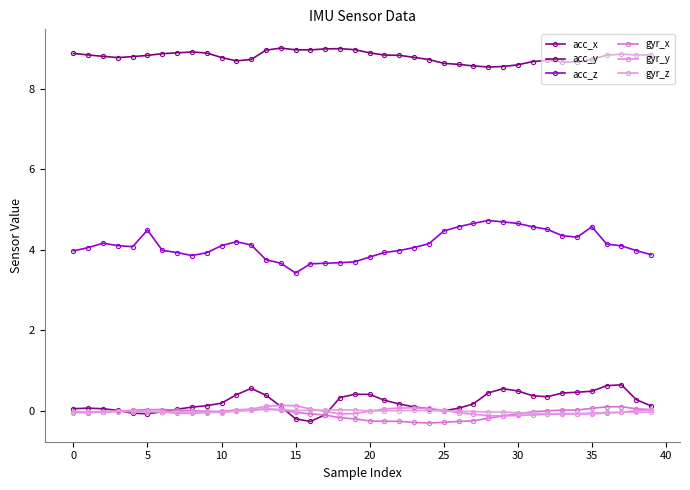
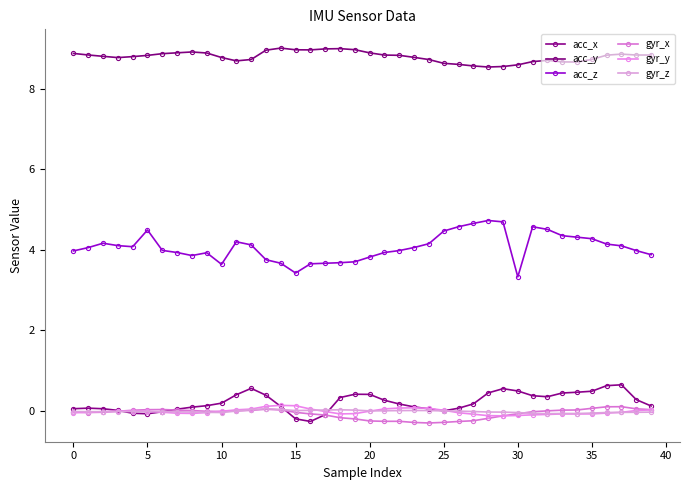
  {
    "acc_z": {
      "0": 4.0,
      "5": 4.5,
-     "10": 4.1,
+     "10": 3.6,
      "15": 3.4,
      "20": 3.8,
      "25": 4.5,
-     "30": 4.7,
-     "35": 4.6
+     "30": 3.3,
+     "35": 4.3
    }
  }
